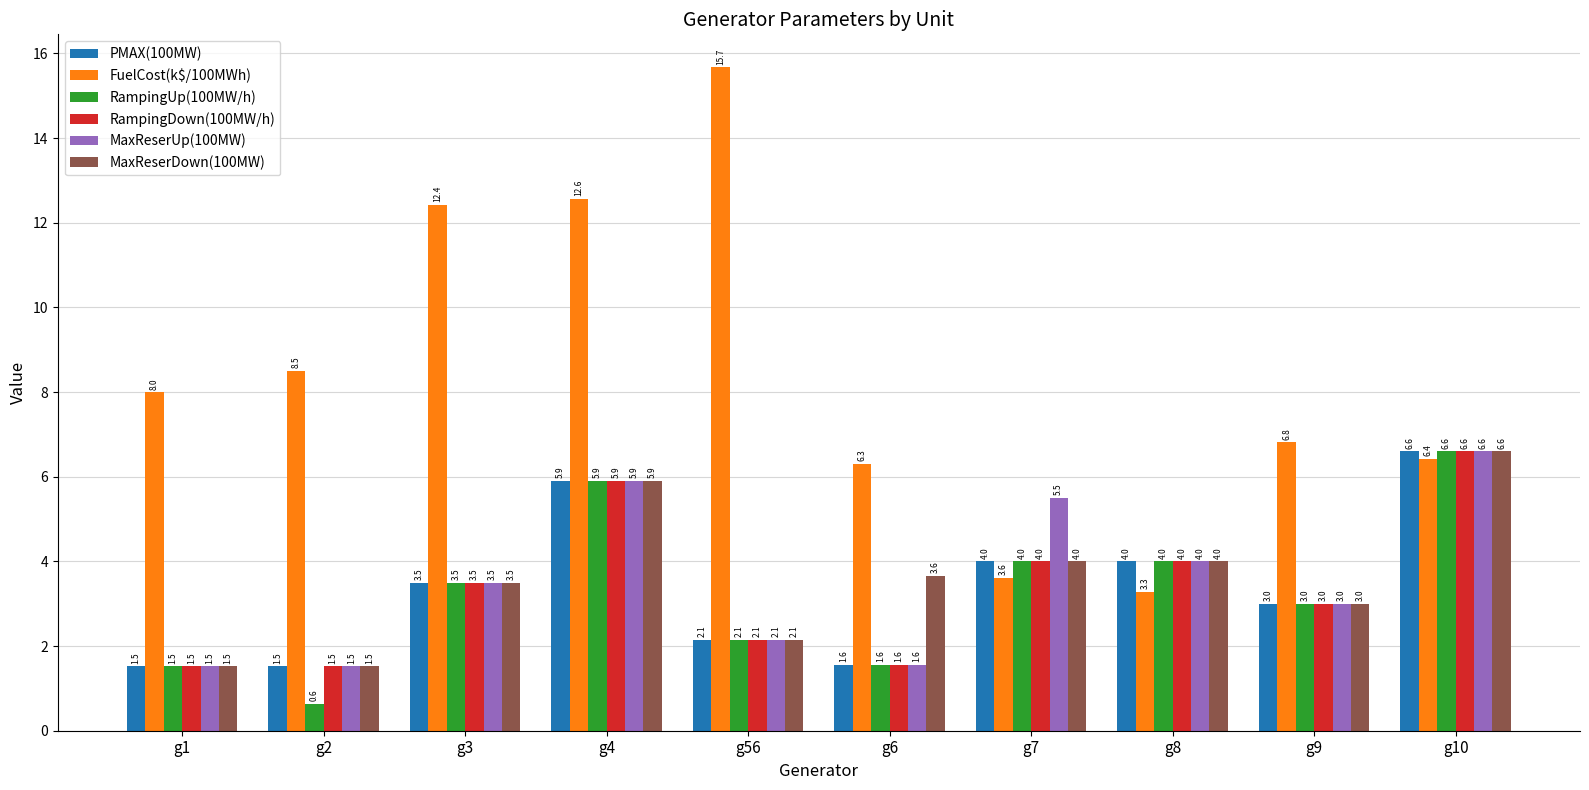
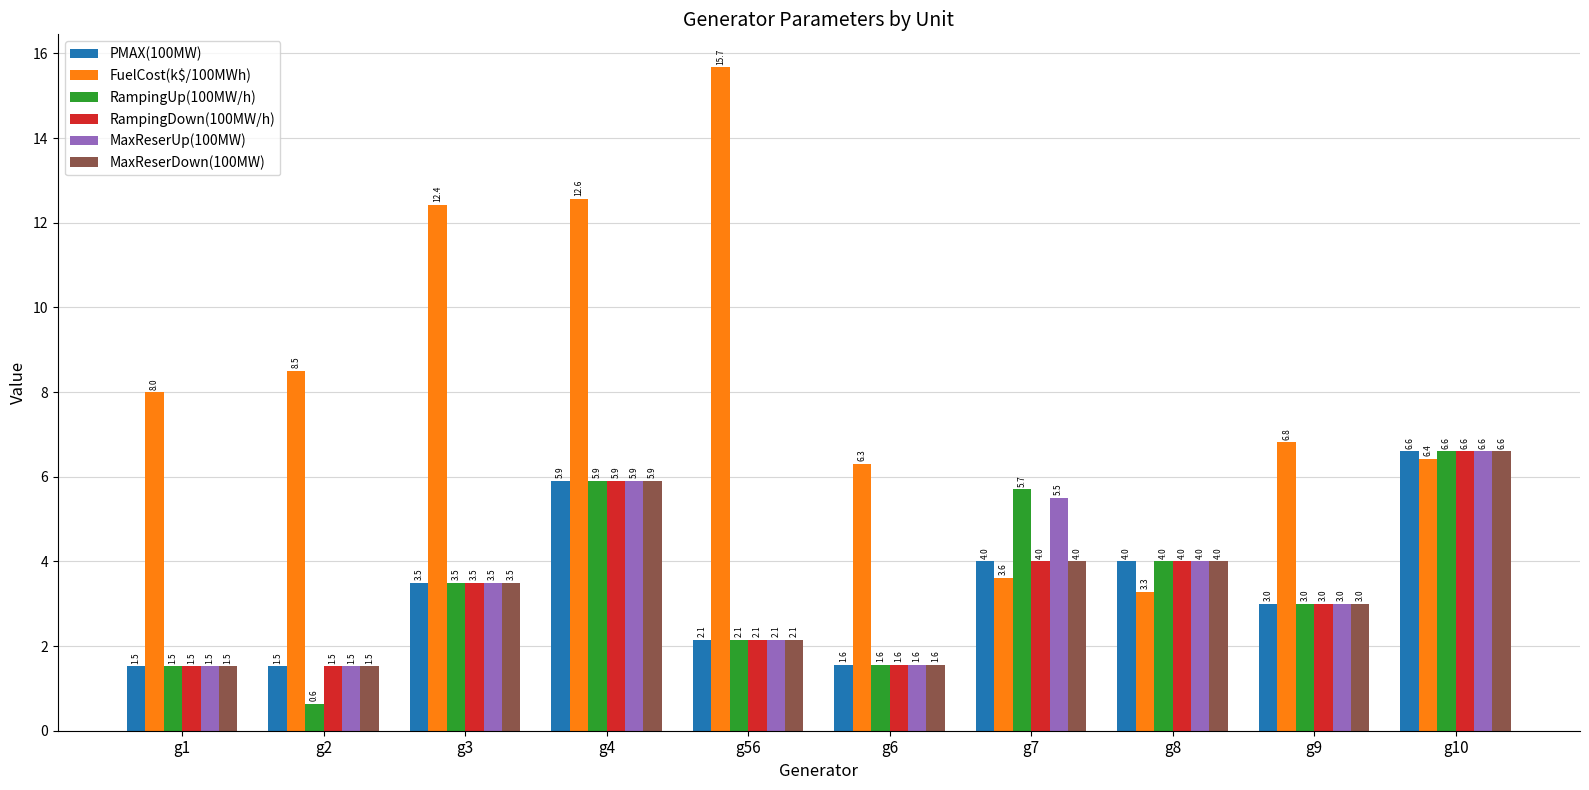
  {
    "PMAX(100MW)": {
      "g1": 1.5,
      "g2": 1.5,
      "g3": 3.5,
      "g4": 5.9,
      "g56": 2.1,
      "g6": 1.6,
      "g7": 4.0,
      "g8": 4.0,
      "g9": 3.0,
      "g10": 6.6
    },
    "FuelCost(k$/100MWh)": {
      "g1": 8.0,
      "g2": 8.5,
      "g3": 12.4,
      "g4": 12.6,
      "g56": 15.7,
      "g6": 6.3,
      "g7": 3.6,
      "g8": 3.3,
      "g9": 6.8,
      "g10": 6.4
    },
    "RampingUp(100MW/h)": {
      "g1": 1.5,
      "g2": 0.6,
      "g3": 3.5,
      "g4": 5.9,
      "g56": 2.1,
      "g6": 1.6,
-     "g7": 4.0,
+     "g7": 5.7,
      "g8": 4.0,
      "g9": 3.0,
      "g10": 6.6
    },
    "RampingDown(100MW/h)": {
      "g1": 1.5,
      "g2": 1.5,
      "g3": 3.5,
      "g4": 5.9,
      "g56": 2.1,
      "g6": 1.6,
      "g7": 4.0,
      "g8": 4.0,
      "g9": 3.0,
      "g10": 6.6
    },
    "MaxReserUp(100MW)": {
      "g1": 1.5,
      "g2": 1.5,
      "g3": 3.5,
      "g4": 5.9,
      "g56": 2.1,
      "g6": 1.6,
      "g7": 5.5,
      "g8": 4.0,
      "g9": 3.0,
      "g10": 6.6
    },
    "MaxReserDown(100MW)": {
      "g1": 1.5,
      "g2": 1.5,
      "g3": 3.5,
      "g4": 5.9,
      "g56": 2.1,
-     "g6": 3.6,
+     "g6": 1.6,
      "g7": 4.0,
      "g8": 4.0,
      "g9": 3.0,
      "g10": 6.6
    }
  }
